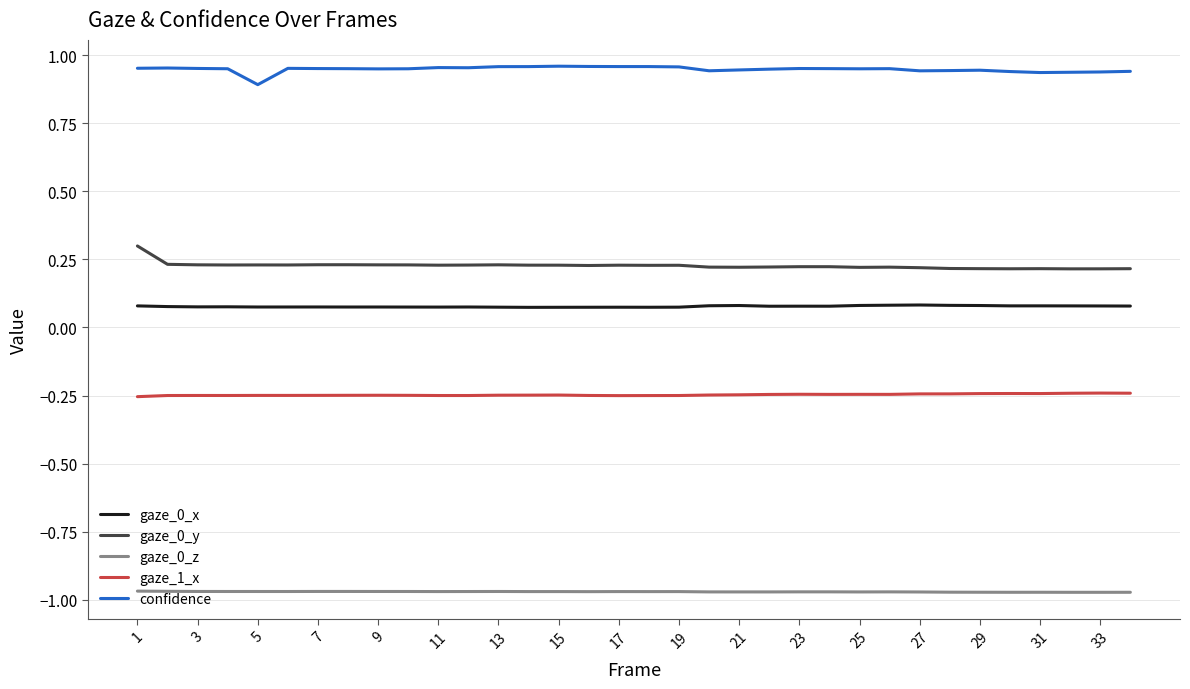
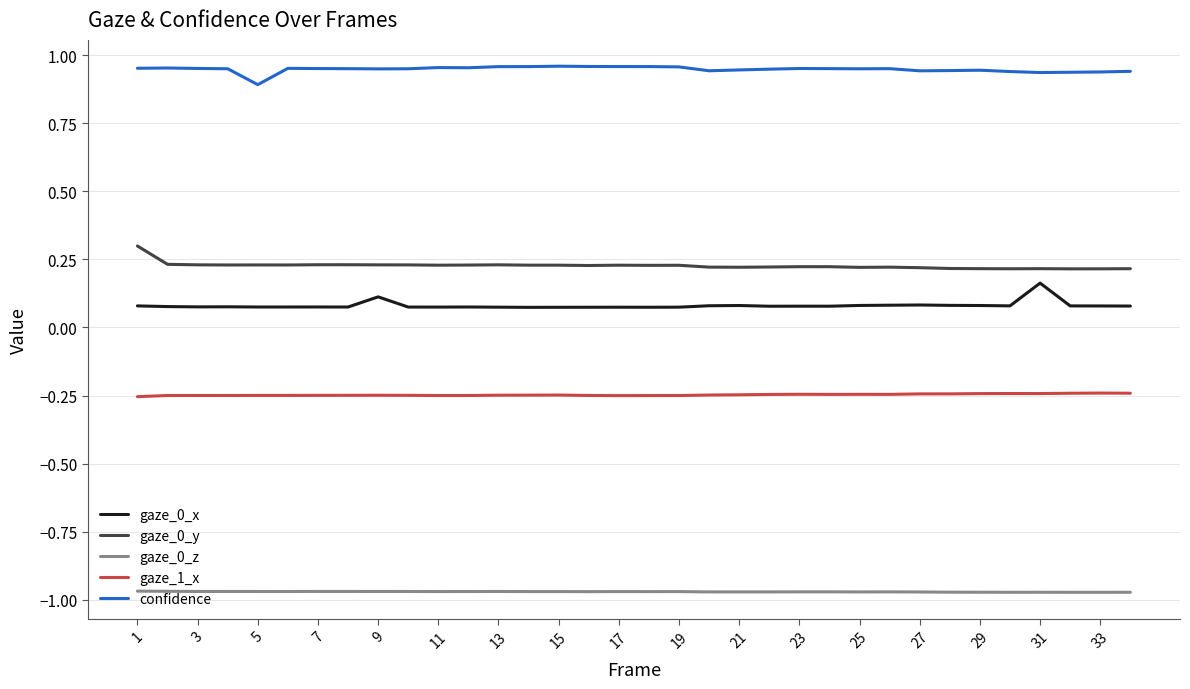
  {
    "gaze_0_x": {
      "1": 0.08,
      "3": 0.08,
      "5": 0.08,
      "7": 0.08,
-     "9": 0.08,
+     "9": 0.11,
      "11": 0.07,
      "13": 0.07,
      "15": 0.07,
      "17": 0.07,
      "19": 0.07,
      "21": 0.08,
      "23": 0.08,
      "25": 0.08,
      "27": 0.08,
      "29": 0.08,
-     "31": 0.08,
+     "31": 0.16,
      "33": 0.08
    },
    "gaze_0_y": {
      "1": 0.30,
      "3": 0.23,
      "5": 0.23,
      "7": 0.23,
      "9": 0.23,
      "11": 0.23,
      "13": 0.23,
      "15": 0.23,
      "17": 0.23,
      "19": 0.23,
      "21": 0.22,
      "23": 0.22,
      "25": 0.22,
      "27": 0.22,
      "29": 0.22,
      "31": 0.22,
      "33": 0.22
    },
    "gaze_0_z": {
      "1": -0.97,
      "3": -0.97,
      "5": -0.97,
      "7": -0.97,
      "9": -0.97,
      "11": -0.97,
      "13": -0.97,
      "15": -0.97,
      "17": -0.97,
      "19": -0.97,
      "21": -0.97,
      "23": -0.97,
      "25": -0.97,
      "27": -0.97,
      "29": -0.97,
      "31": -0.97,
      "33": -0.97
    },
    "gaze_1_x": {
      "1": -0.25,
      "3": -0.25,
      "5": -0.25,
      "7": -0.25,
      "9": -0.25,
      "11": -0.25,
      "13": -0.25,
      "15": -0.25,
      "17": -0.25,
      "19": -0.25,
      "21": -0.25,
      "23": -0.25,
      "25": -0.25,
      "27": -0.24,
      "29": -0.24,
      "31": -0.24,
      "33": -0.24
    },
    "confidence": {
      "1": 0.95,
      "3": 0.95,
      "5": 0.89,
      "7": 0.95,
      "9": 0.95,
      "11": 0.96,
      "13": 0.96,
      "15": 0.96,
      "17": 0.96,
      "19": 0.96,
      "21": 0.95,
      "23": 0.95,
      "25": 0.95,
      "27": 0.94,
      "29": 0.95,
      "31": 0.94,
      "33": 0.94
    }
  }
